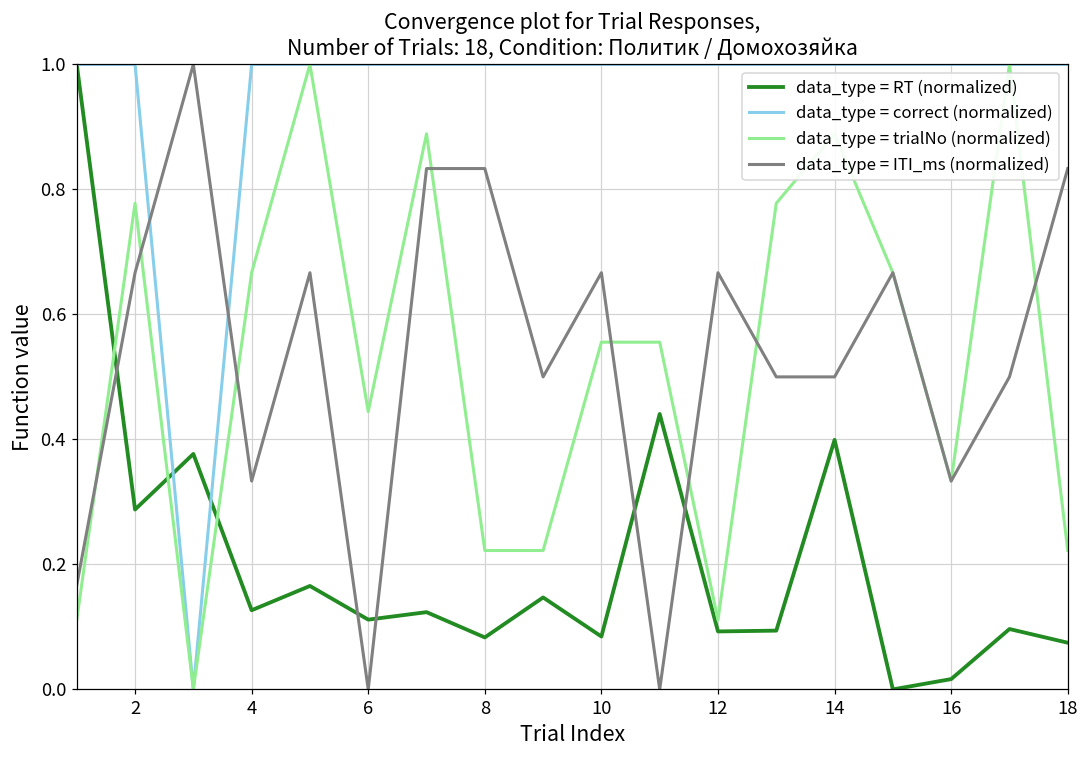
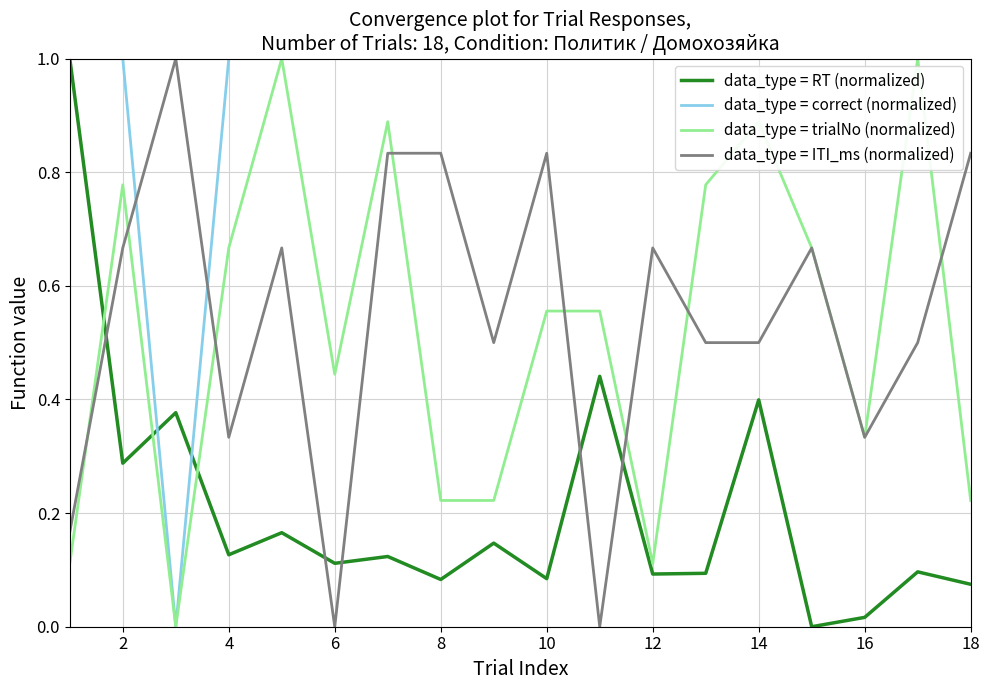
  {
    "data_type = RT (normalized)": {
      "2": 0.29,
      "4": 0.13,
      "6": 0.11,
      "8": 0.08,
      "10": 0.08,
      "12": 0.09,
      "14": 0.40,
      "16": 0.02,
      "18": 0.07
    },
    "data_type = correct (normalized)": {
      "2": 1.00,
      "4": 1.00,
      "6": 1.00,
      "8": 1.00,
      "10": 1.00,
      "12": 1.00,
      "14": 1.00,
      "16": 1.00,
      "18": 1.00
    },
    "data_type = trialNo (normalized)": {
      "2": 0.78,
      "4": 0.67,
      "6": 0.44,
      "8": 0.22,
      "10": 0.56,
      "12": 0.11,
      "18": 0.22
    },
    "data_type = ITI_ms (normalized)": {
      "2": 0.67,
      "4": 0.33,
      "6": 0.00,
      "8": 0.83,
-     "10": 0.67,
+     "10": 0.83,
      "12": 0.67,
      "14": 0.50,
      "18": 0.83
    }
  }
